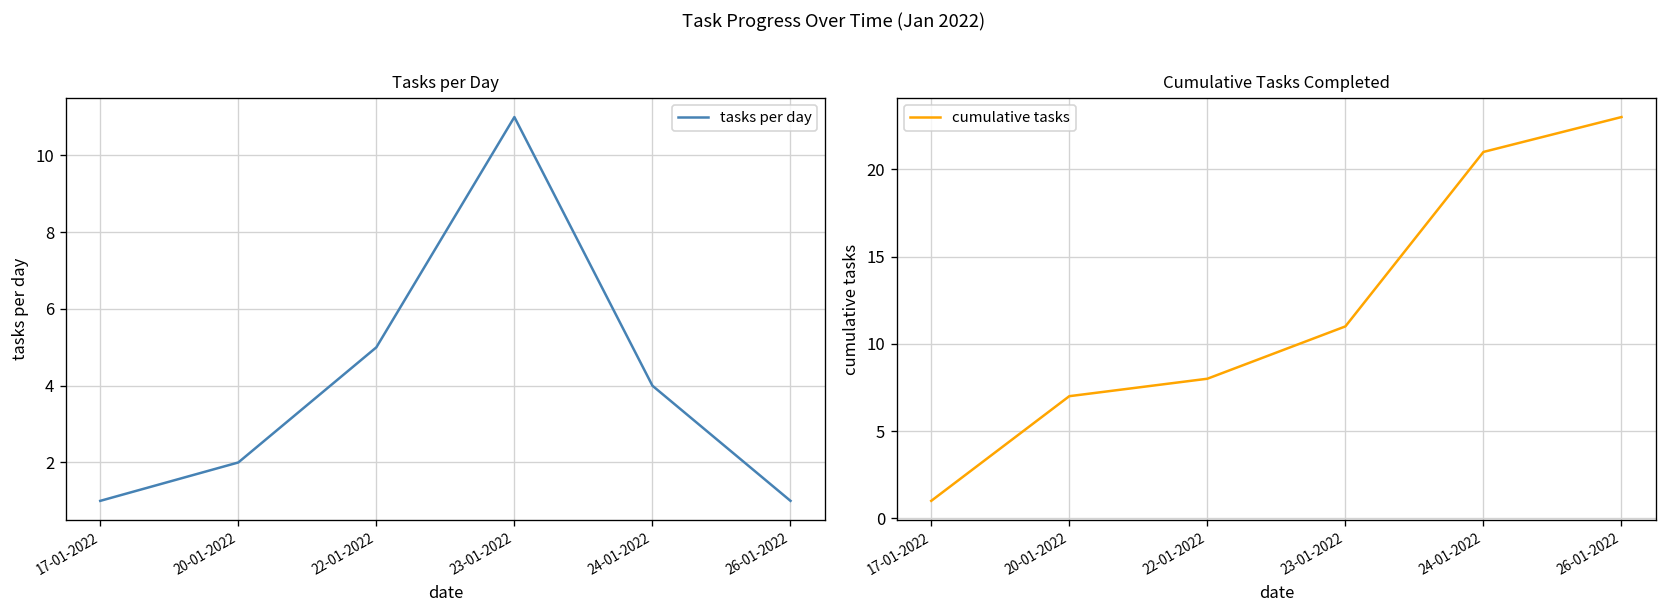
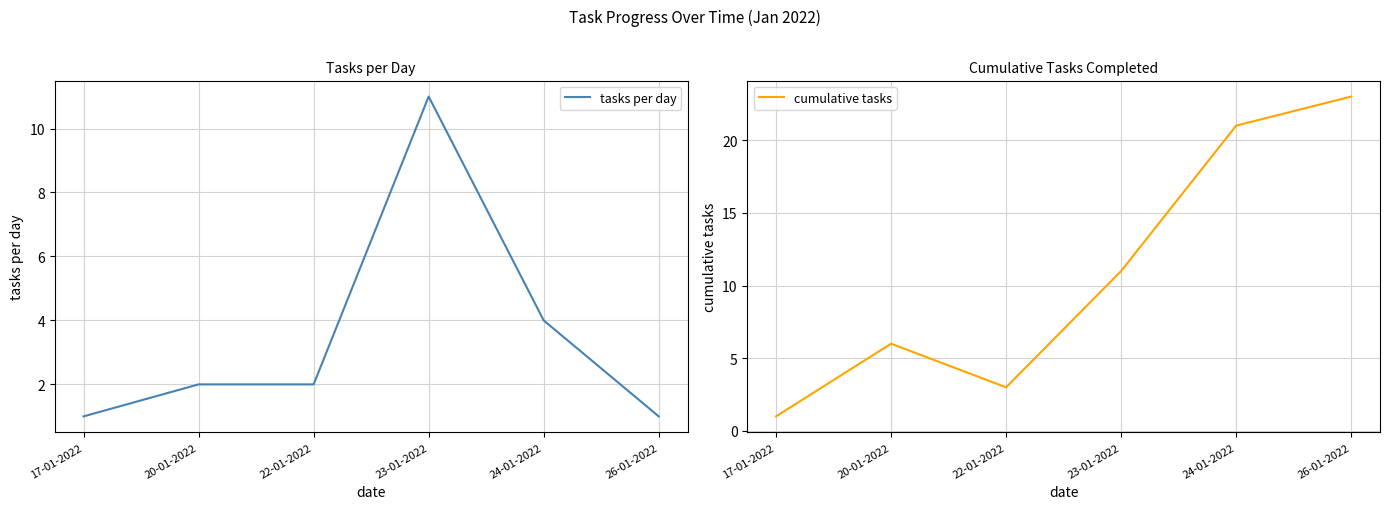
  {
    "Tasks per Day": {
      "17-01-2022": 1,
      "20-01-2022": 2,
-     "22-01-2022": 5,
+     "22-01-2022": 2,
      "23-01-2022": 11,
      "24-01-2022": 4,
      "26-01-2022": 1
    },
    "Cumulative Tasks Completed": {
      "17-01-2022": 1,
-     "20-01-2022": 7,
-     "22-01-2022": 8,
+     "20-01-2022": 6,
+     "22-01-2022": 3,
      "23-01-2022": 11,
      "24-01-2022": 21,
      "26-01-2022": 23
    }
  }
